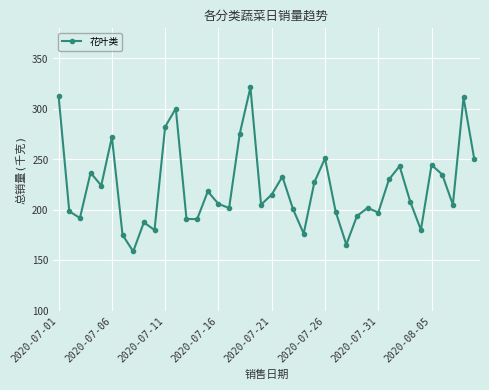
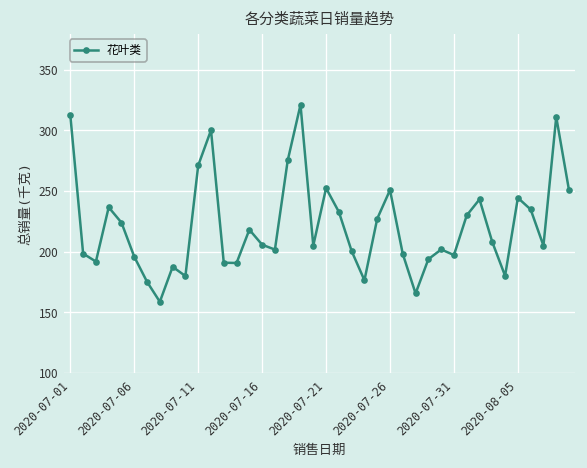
  {
    "2020-07-01": 312,
-   "2020-07-06": 272,
-   "2020-07-11": 282,
+   "2020-07-06": 196,
+   "2020-07-11": 271,
    "2020-07-16": 206,
-   "2020-07-21": 215,
+   "2020-07-21": 252,
    "2020-07-26": 251,
    "2020-07-31": 197,
    "2020-08-05": 244
  }
